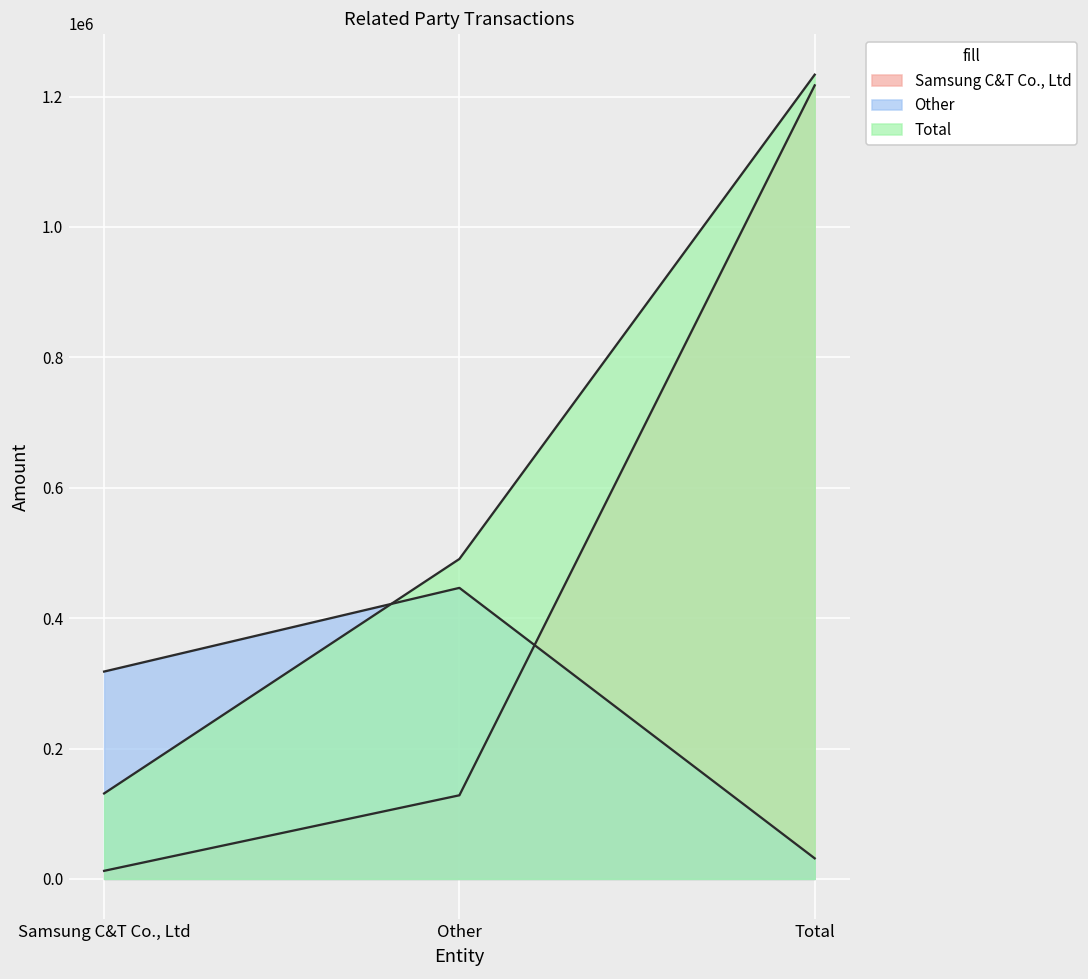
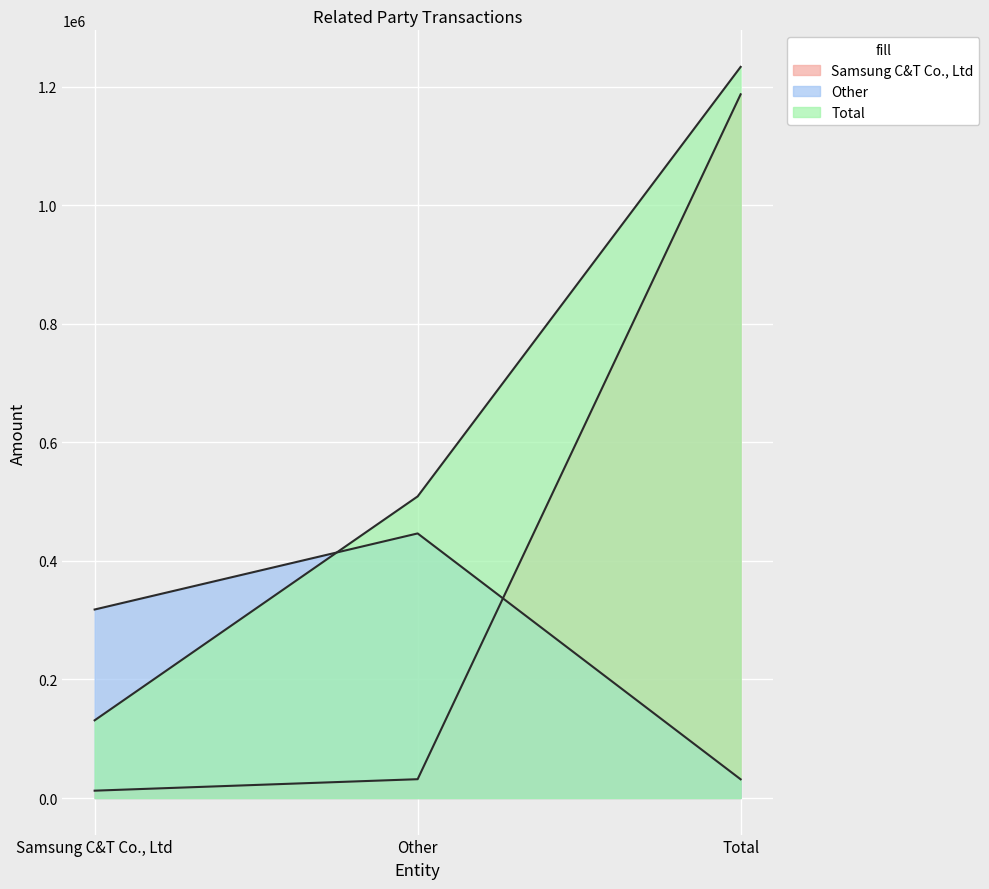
  {
    "Samsung C&T Co., Ltd": {
      "Samsung C&T Co., Ltd": 10000,
-     "Other": 130000,
-     "Total": 1220000
+     "Other": 30000,
+     "Total": 1190000
    },
    "Other": {
      "Samsung C&T Co., Ltd": 320000,
      "Other": 450000,
      "Total": 30000
    },
    "Total": {
      "Samsung C&T Co., Ltd": 130000,
-     "Other": 490000,
+     "Other": 510000,
      "Total": 1230000
    }
  }
